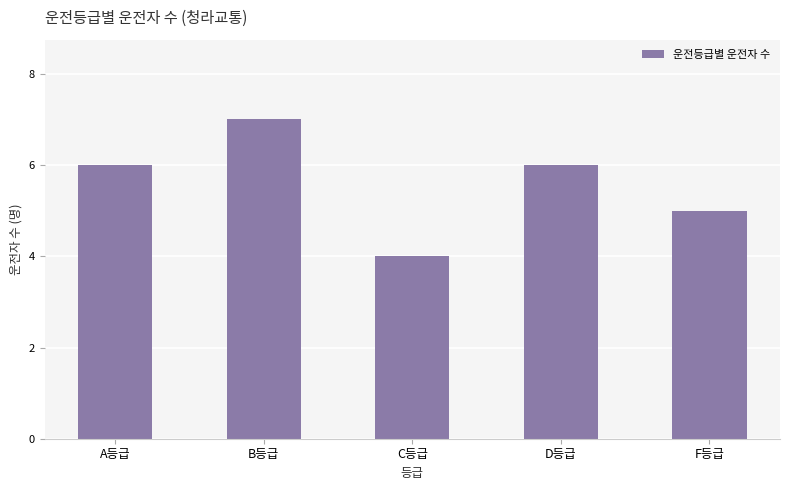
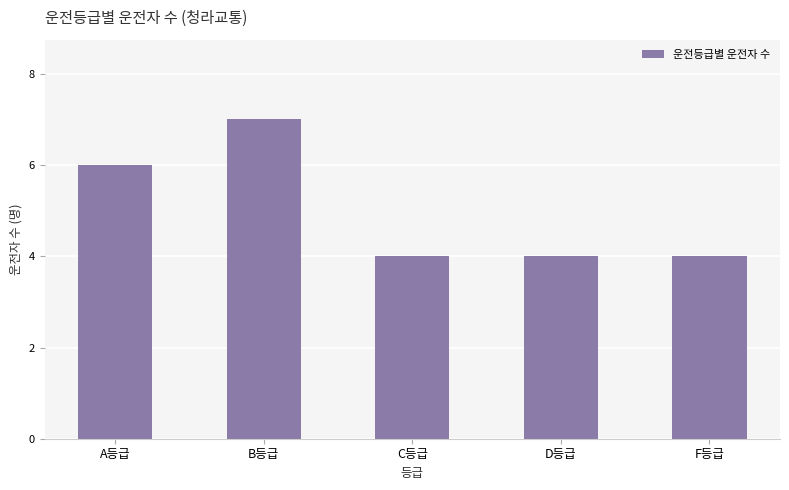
  {
    "A등급": 6,
    "B등급": 7,
    "C등급": 4,
-   "D등급": 6,
-   "F등급": 5
+   "D등급": 4,
+   "F등급": 4
  }
